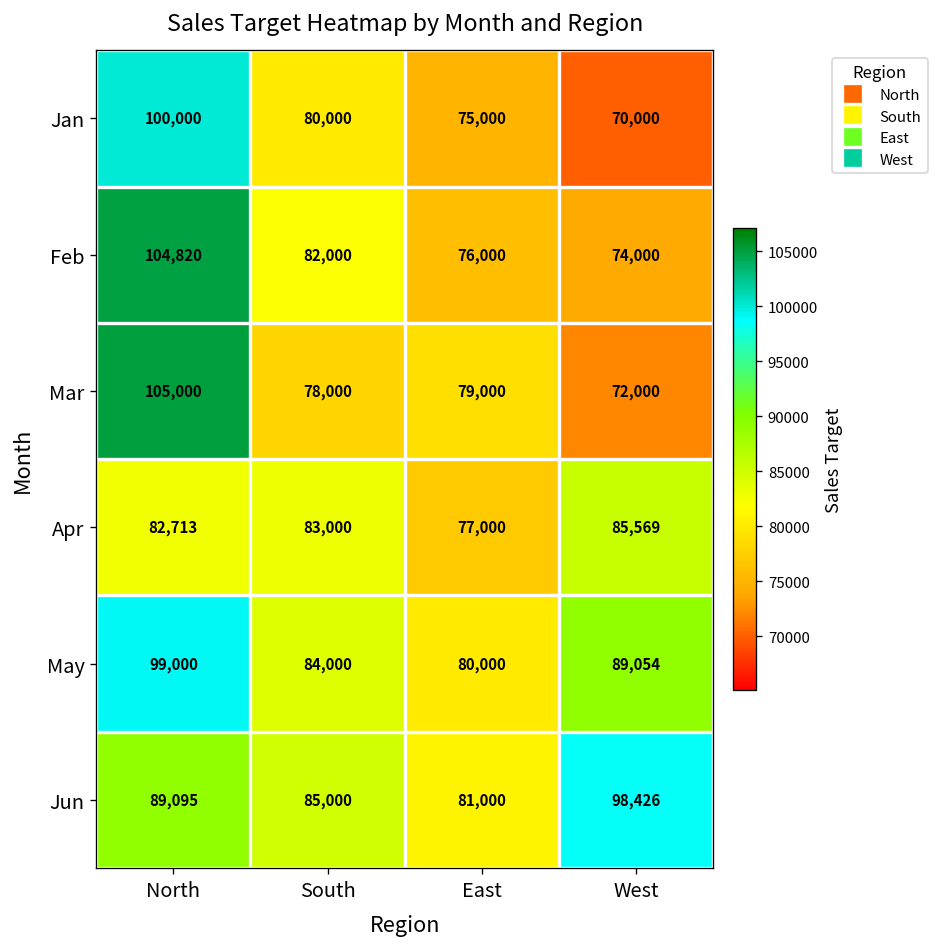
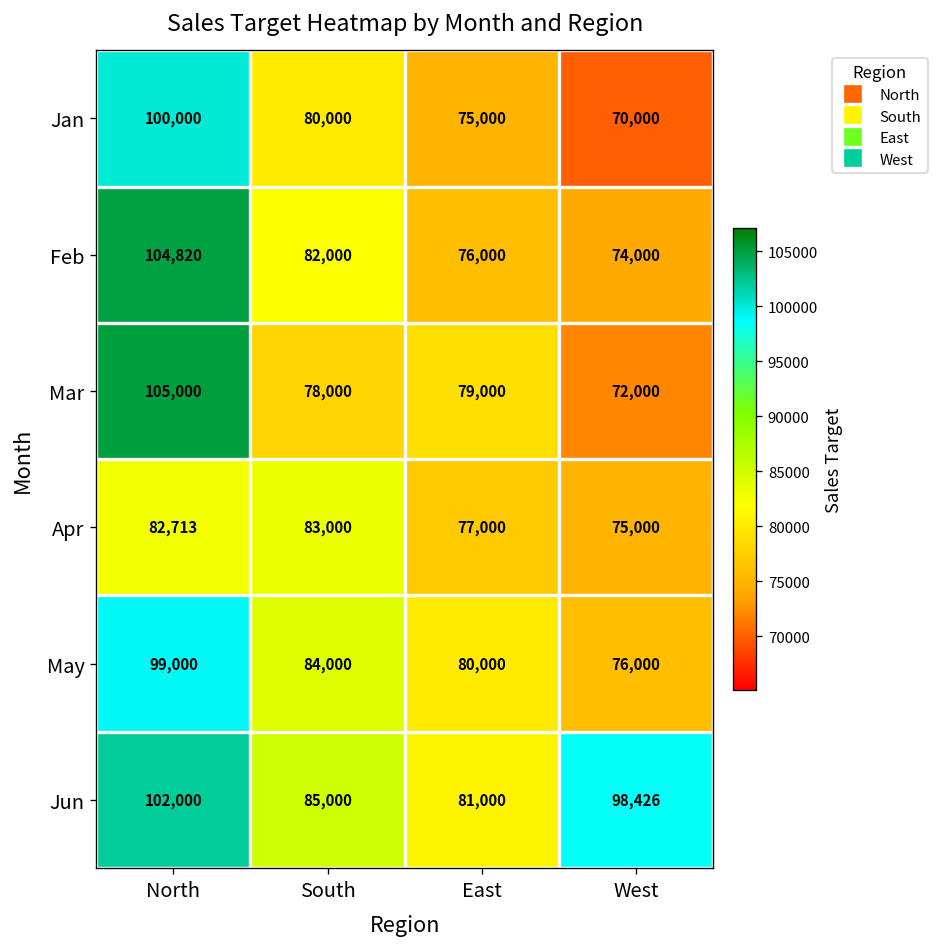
  {
    "Jan": {
      "North": "100,000",
      "South": "80,000",
      "East": "75,000",
      "West": "70,000"
    },
    "Feb": {
      "North": "104,820",
      "South": "82,000",
      "East": "76,000",
      "West": "74,000"
    },
    "Mar": {
      "North": "105,000",
      "South": "78,000",
      "East": "79,000",
      "West": "72,000"
    },
    "Apr": {
      "North": "82,713",
      "South": "83,000",
      "East": "77,000",
-     "West": "85,569"
+     "West": "75,000"
    },
    "May": {
      "North": "99,000",
      "South": "84,000",
      "East": "80,000",
-     "West": "89,054"
+     "West": "76,000"
    },
    "Jun": {
-     "North": "89,095",
+     "North": "102,000",
      "South": "85,000",
      "East": "81,000",
      "West": "98,426"
    }
  }
